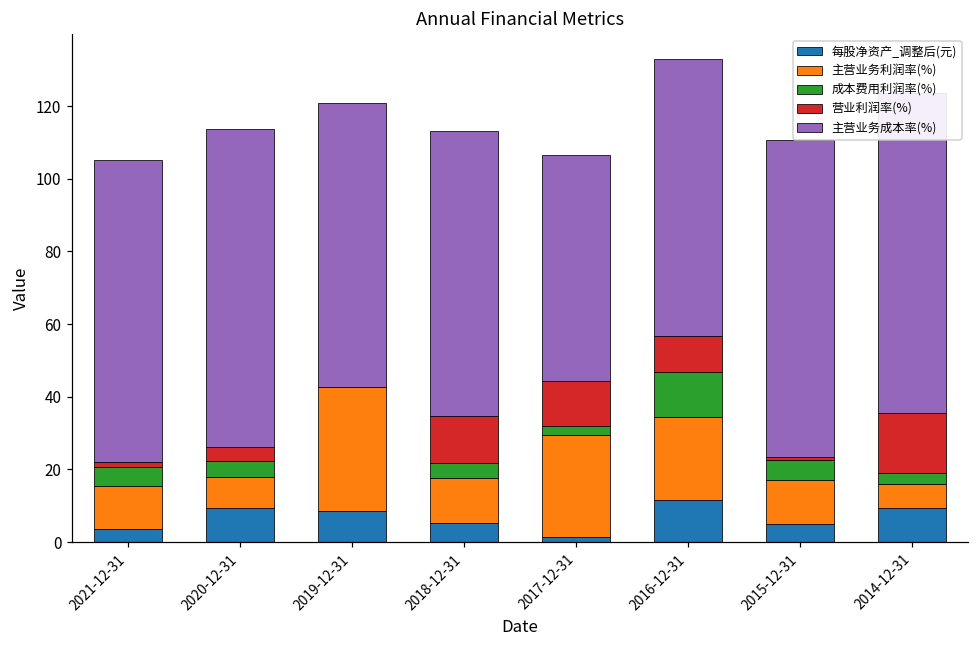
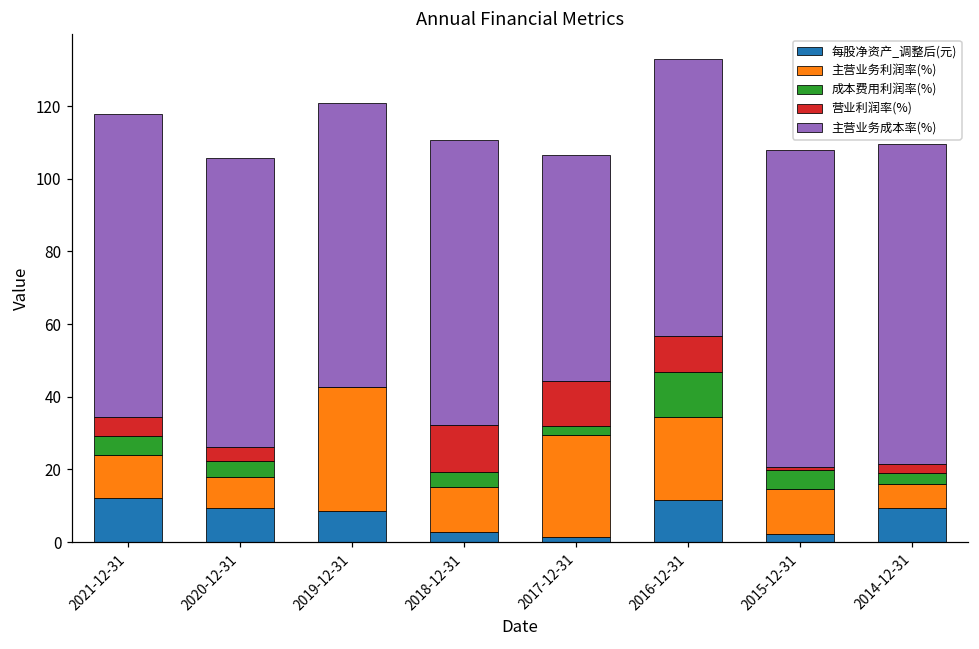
  {
    "每股净资产_调整后(元)": {
-     "2021-12-31": 4,
+     "2021-12-31": 12,
      "2020-12-31": 9,
      "2019-12-31": 8,
-     "2018-12-31": 5,
+     "2018-12-31": 3,
      "2017-12-31": 1,
      "2016-12-31": 12,
-     "2015-12-31": 5,
+     "2015-12-31": 2,
      "2014-12-31": 9
    },
    "主营业务利润率(%)": {
      "2021-12-31": 12,
      "2020-12-31": 9,
      "2019-12-31": 34,
      "2018-12-31": 12,
      "2017-12-31": 28,
      "2016-12-31": 23,
      "2015-12-31": 12,
      "2014-12-31": 7
    },
    "成本费用利润率(%)": {
      "2021-12-31": 5,
      "2020-12-31": 4,
      "2019-12-31": 0,
      "2018-12-31": 4,
      "2017-12-31": 2,
      "2016-12-31": 13,
      "2015-12-31": 5,
      "2014-12-31": 3
    },
    "营业利润率(%)": {
-     "2021-12-31": 1,
+     "2021-12-31": 5,
      "2020-12-31": 4,
      "2019-12-31": 0,
      "2018-12-31": 13,
      "2017-12-31": 12,
      "2016-12-31": 10,
-     "2014-12-31": 17
+     "2014-12-31": 3
    },
    "主营业务成本率(%)": {
      "2021-12-31": 83,
-     "2020-12-31": 88,
+     "2020-12-31": 80,
      "2019-12-31": 78,
      "2018-12-31": 78,
      "2017-12-31": 62,
      "2016-12-31": 76,
      "2015-12-31": 87
    }
  }
